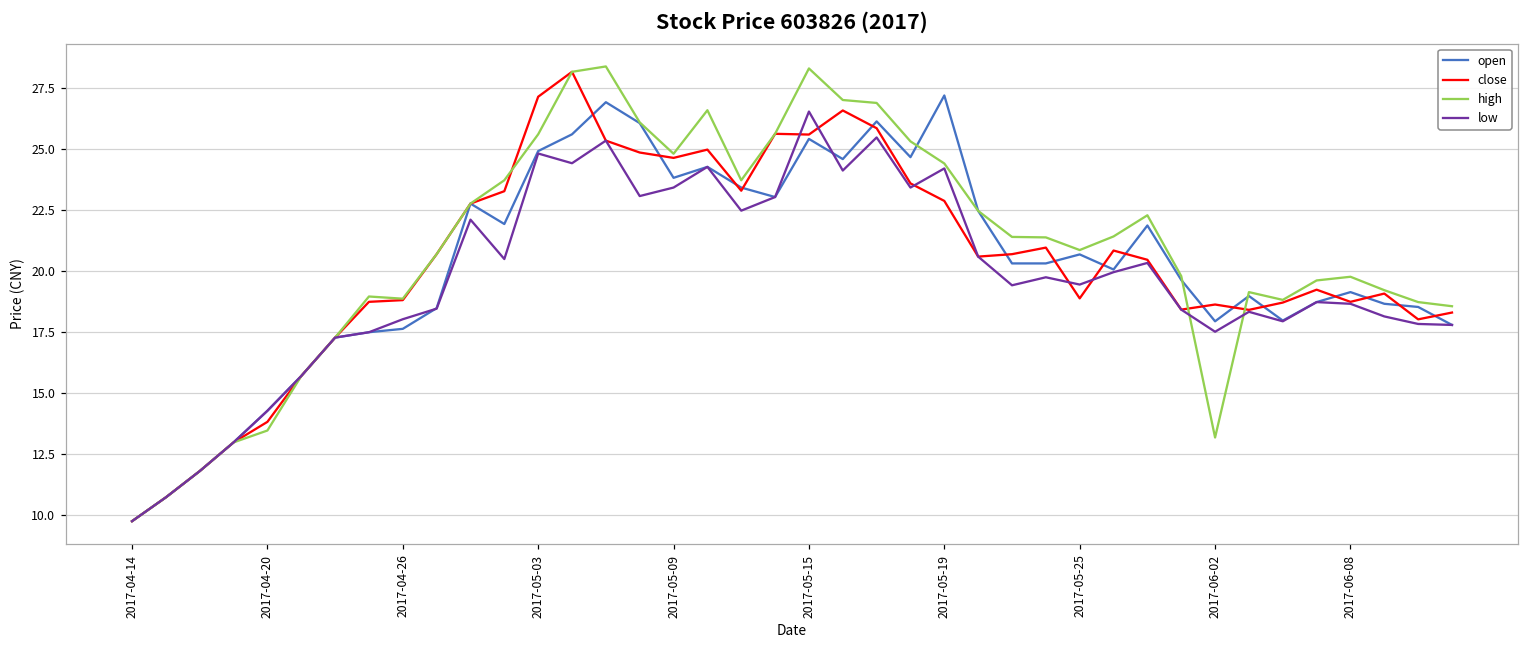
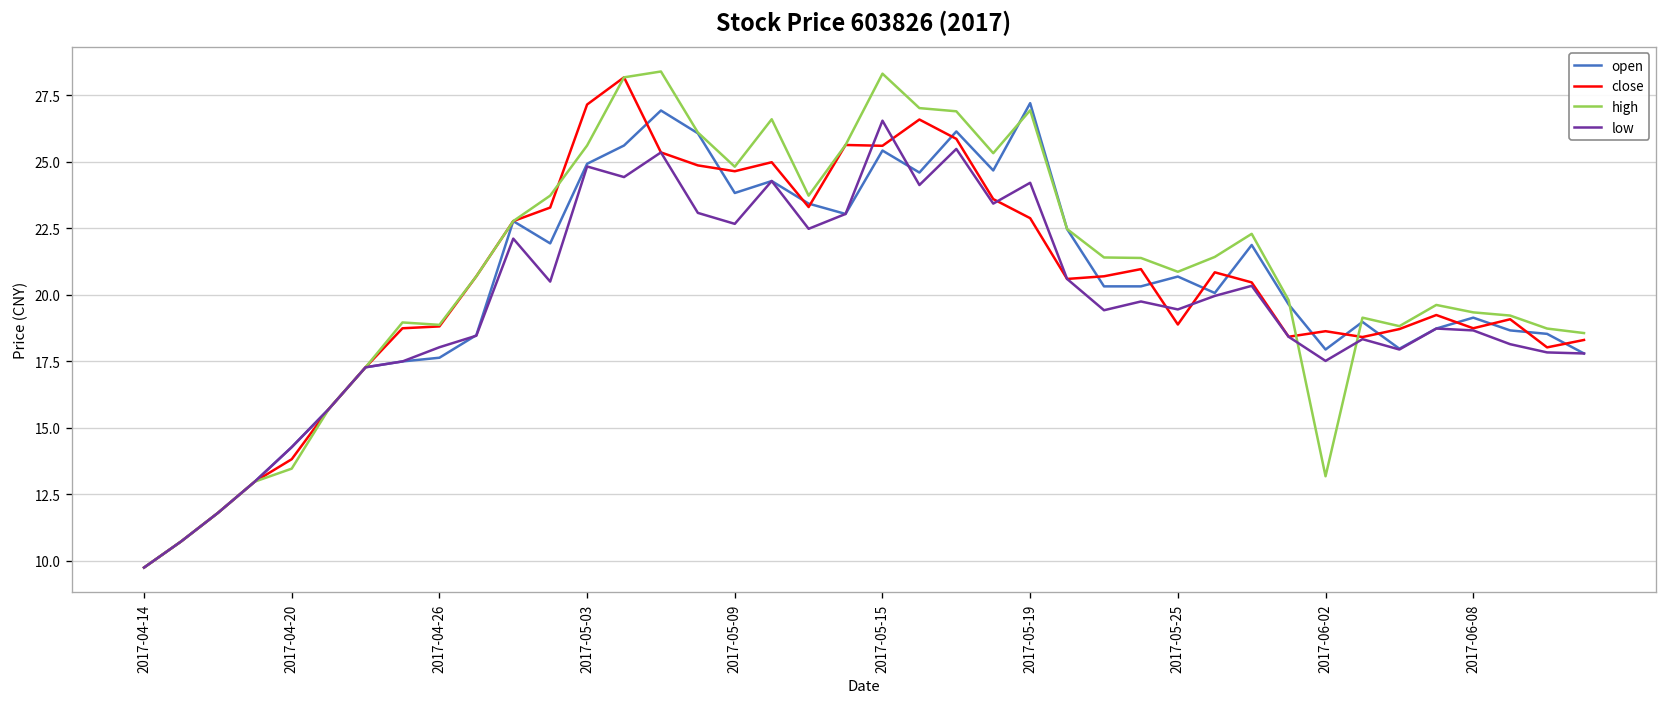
  {
    "open": {
      "2017-04-26": 17.6,
      "2017-05-09": 23.8,
      "2017-05-15": 25.4,
      "2017-05-19": 27.2,
      "2017-05-25": 20.7,
      "2017-06-02": 17.9,
      "2017-06-08": 19.1
    },
    "close": {
      "2017-04-20": 13.8,
      "2017-05-03": 27.2,
      "2017-05-09": 24.6,
      "2017-05-15": 25.6,
      "2017-05-19": 22.9,
      "2017-05-25": 18.9,
      "2017-06-02": 18.6
    },
    "high": {
      "2017-04-20": 13.5,
      "2017-05-03": 25.6,
      "2017-05-09": 24.8,
      "2017-05-15": 28.3,
-     "2017-05-19": 24.4,
+     "2017-05-19": 26.9,
      "2017-05-25": 20.9,
      "2017-06-02": 13.2,
-     "2017-06-08": 19.8
+     "2017-06-08": 19.3
    },
    "low": {
      "2017-04-26": 18.0,
-     "2017-05-09": 23.4,
+     "2017-05-09": 22.7,
      "2017-05-15": 26.5,
      "2017-05-19": 24.2,
      "2017-05-25": 19.5,
      "2017-06-02": 17.5
    }
  }
